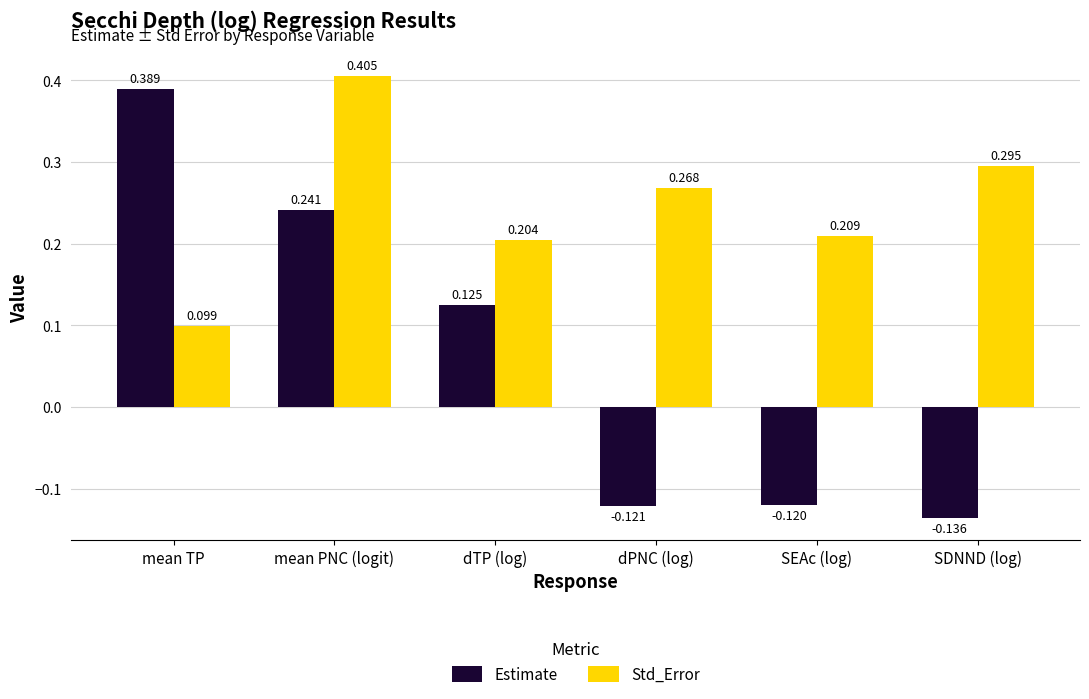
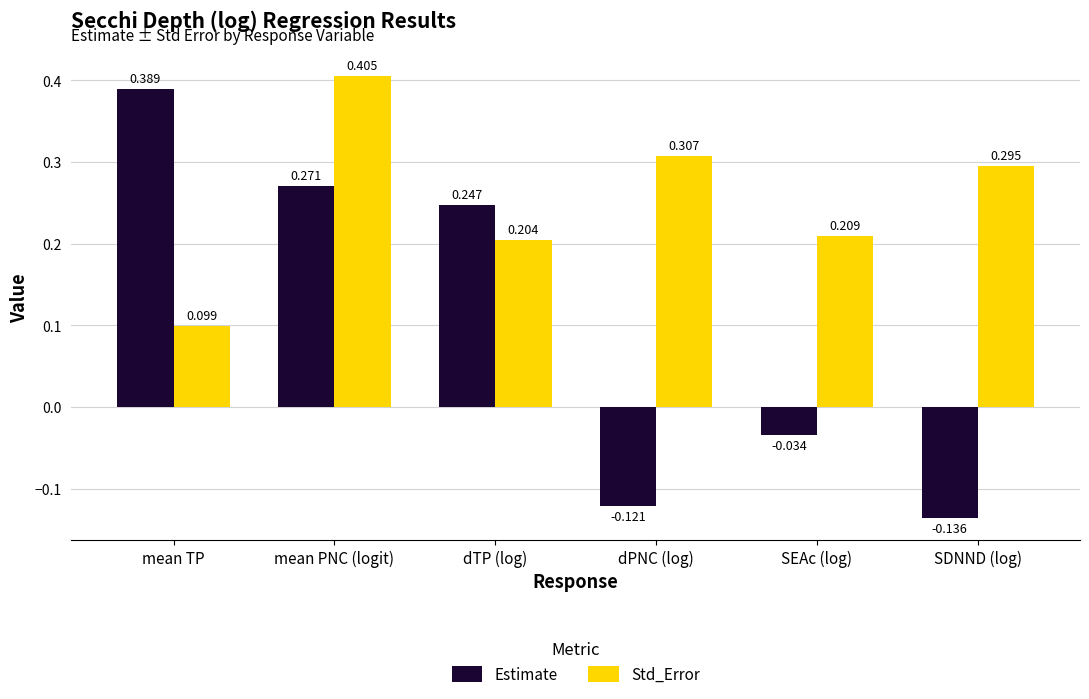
  {
    "Estimate": {
      "mean TP": 0.389,
-     "mean PNC (logit)": 0.241,
-     "dTP (log)": 0.125,
+     "mean PNC (logit)": 0.271,
+     "dTP (log)": 0.247,
      "dPNC (log)": -0.121,
-     "SEAc (log)": -0.120,
+     "SEAc (log)": -0.034,
      "SDNND (log)": -0.136
    },
    "Std_Error": {
      "mean TP": 0.099,
      "mean PNC (logit)": 0.405,
      "dTP (log)": 0.204,
-     "dPNC (log)": 0.268,
+     "dPNC (log)": 0.307,
      "SEAc (log)": 0.209,
      "SDNND (log)": 0.295
    }
  }
